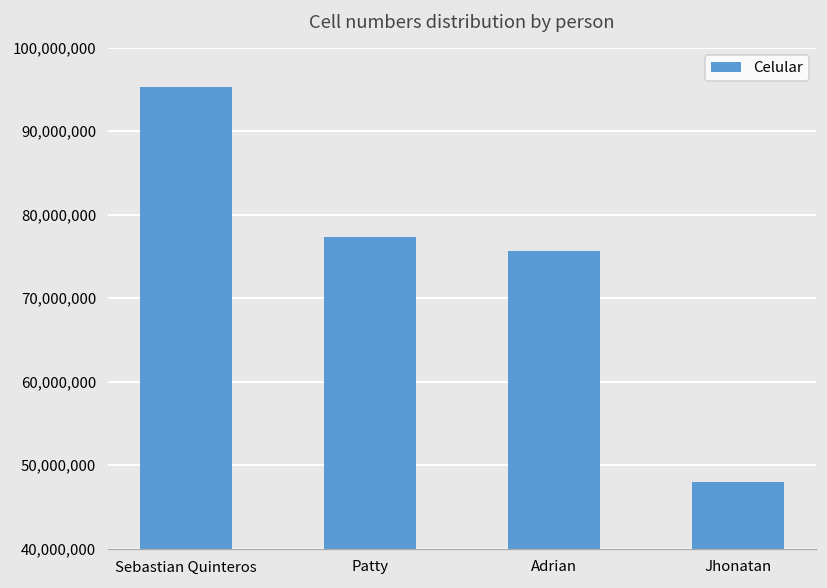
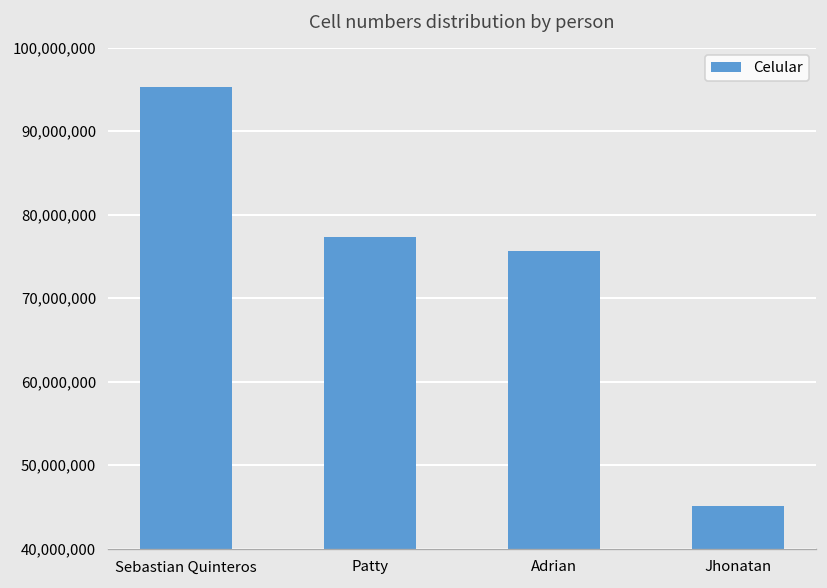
  {
    "Sebastian Quinteros": "95,000,000",
    "Patty": "77,000,000",
    "Adrian": "76,000,000",
-   "Jhonatan": "48,000,000"
+   "Jhonatan": "45,000,000"
  }
